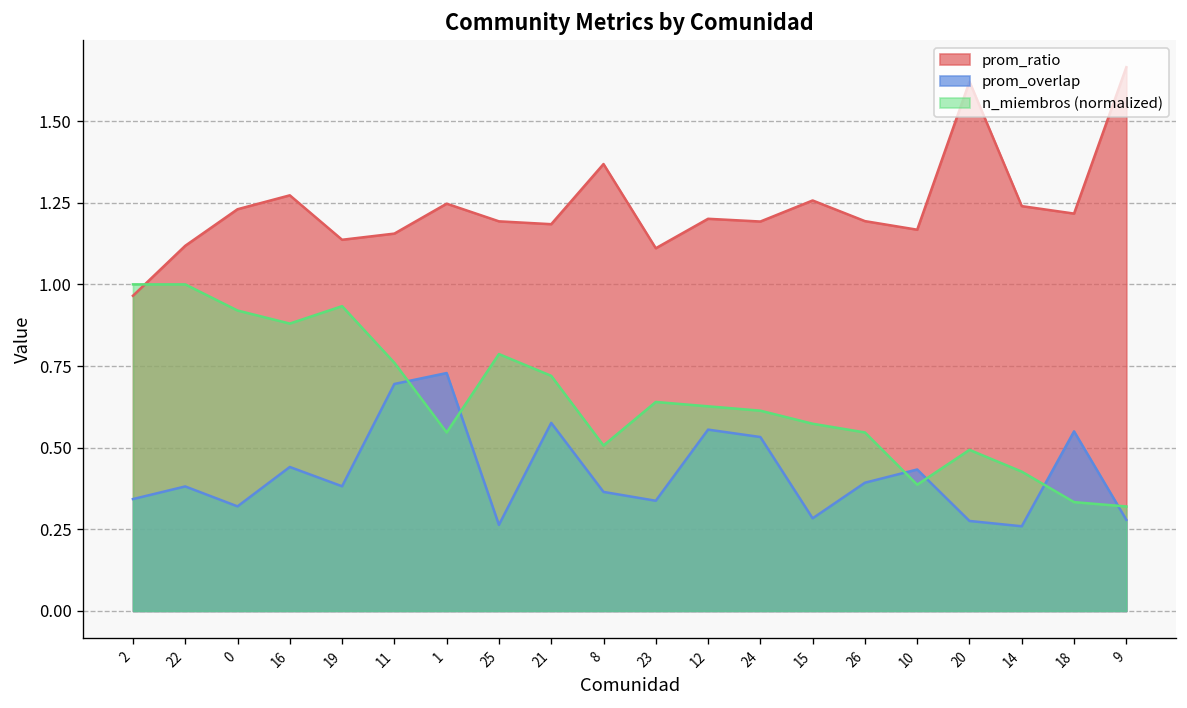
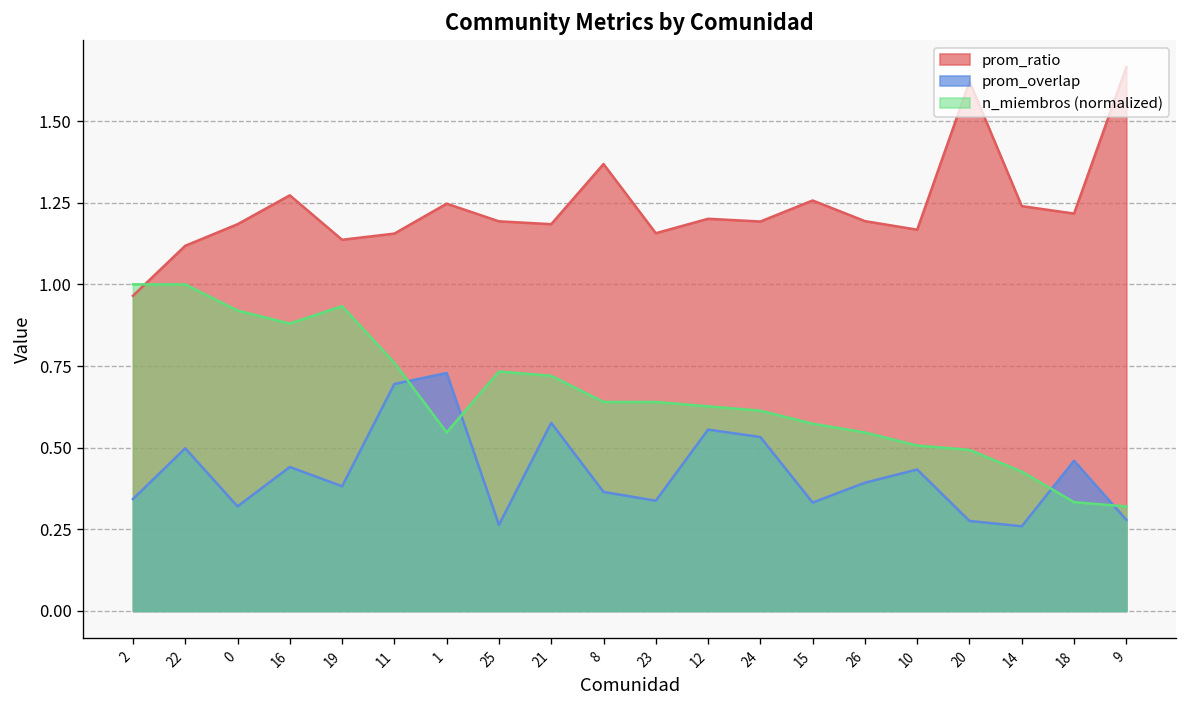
  {
    "prom_ratio": {
      "2": 0.97,
      "22": 1.12,
-     "0": 1.23,
+     "0": 1.18,
      "16": 1.27,
      "19": 1.14,
      "11": 1.16,
      "1": 1.25,
      "25": 1.19,
      "21": 1.18,
      "8": 1.37,
-     "23": 1.11,
+     "23": 1.16,
      "12": 1.20,
      "24": 1.19,
      "15": 1.26,
      "26": 1.19,
      "10": 1.17,
      "14": 1.24,
      "18": 1.22
    },
    "prom_overlap": {
      "2": 0.34,
-     "22": 0.38,
+     "22": 0.50,
      "0": 0.32,
      "16": 0.44,
      "19": 0.38,
      "11": 0.70,
      "1": 0.73,
      "25": 0.26,
      "21": 0.58,
      "8": 0.36,
      "23": 0.34,
      "12": 0.56,
      "24": 0.53,
-     "15": 0.28,
+     "15": 0.33,
      "26": 0.39,
      "10": 0.43,
      "20": 0.28,
      "14": 0.26,
-     "18": 0.55,
+     "18": 0.46,
      "9": 0.28
    },
    "n_miembros (normalized)": {
      "2": 1.00,
      "22": 1.00,
      "0": 0.92,
      "16": 0.88,
      "19": 0.93,
      "11": 0.76,
      "1": 0.55,
-     "25": 0.79,
+     "25": 0.73,
      "21": 0.72,
-     "8": 0.51,
+     "8": 0.64,
      "23": 0.64,
      "12": 0.63,
      "24": 0.61,
      "15": 0.57,
      "26": 0.55,
-     "10": 0.39,
+     "10": 0.51,
      "20": 0.49,
      "14": 0.43,
      "18": 0.33,
      "9": 0.32
    }
  }
